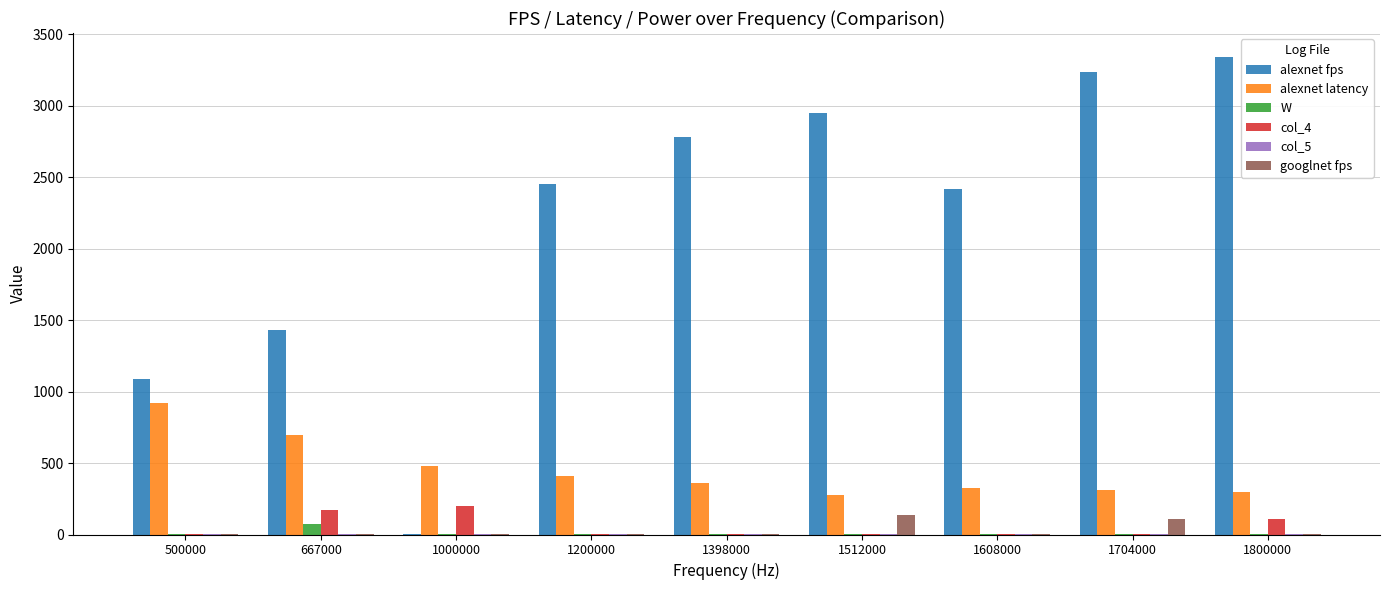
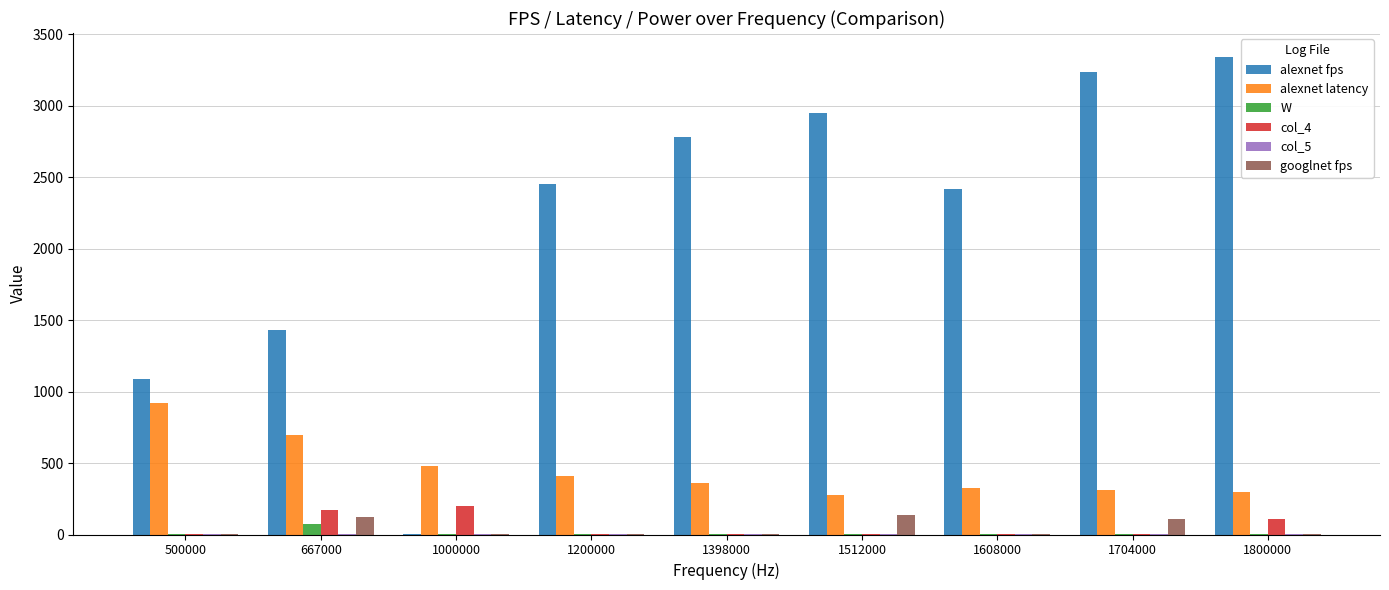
  {
    "alexnet fps": {
      "500000": 1090,
      "667000": 1430,
      "1200000": 2450,
      "1398000": 2780,
      "1512000": 2950,
      "1608000": 2420,
      "1704000": 3230,
      "1800000": 3340
    },
    "alexnet latency": {
      "500000": 920,
      "667000": 700,
      "1000000": 480,
      "1200000": 410,
      "1398000": 360,
      "1512000": 280,
      "1608000": 320,
      "1704000": 310,
      "1800000": 300
    },
    "W": {
      "667000": 70
    },
    "col_4": {
      "667000": 170,
      "1000000": 200,
      "1800000": 110
    },
    "googlnet fps": {
-     "667000": 0,
+     "667000": 120,
      "1512000": 140,
      "1704000": 110
    }
  }
